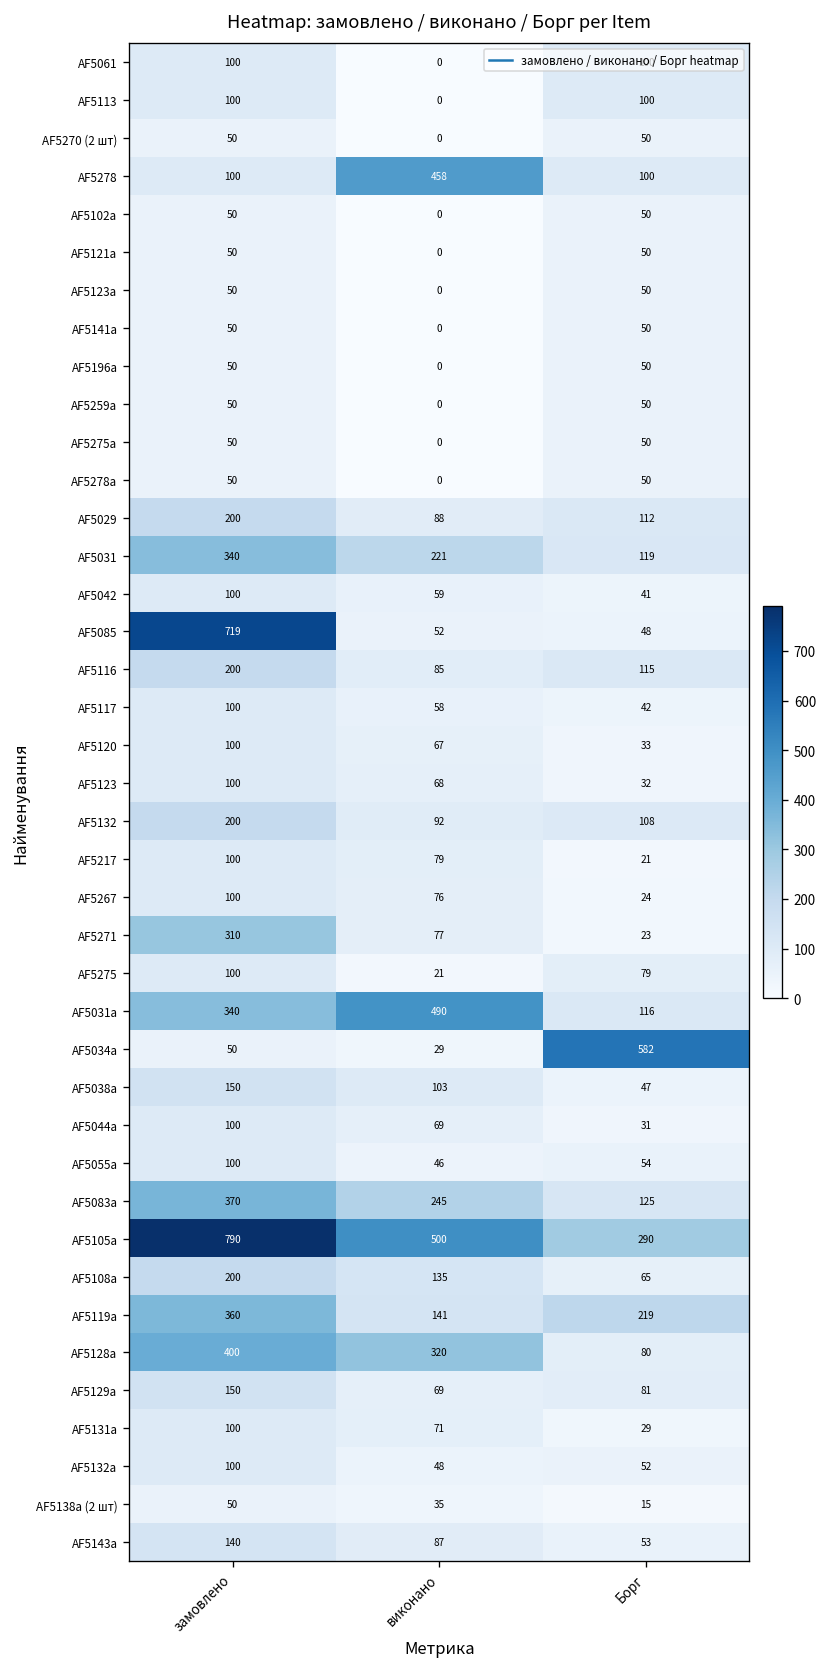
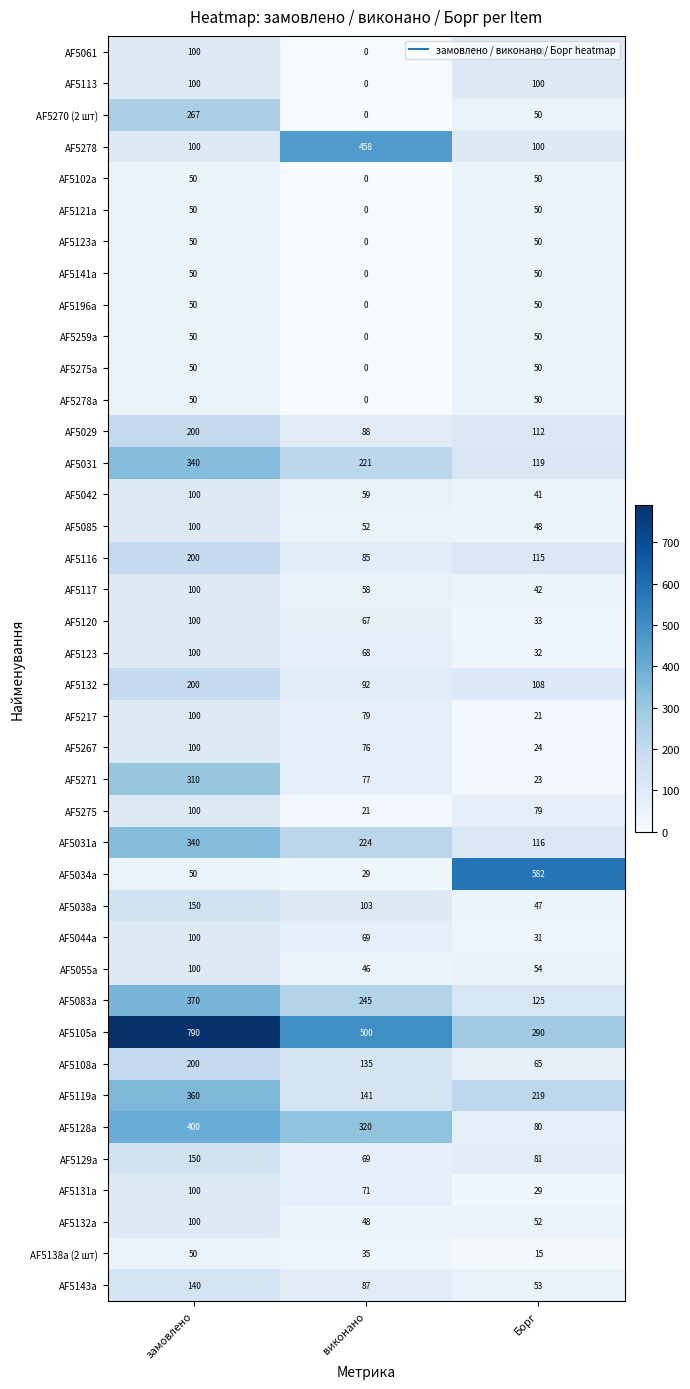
  {
    "AF5061": {
      "замовлено": 100,
      "виконано": 0
    },
    "AF5113": {
      "замовлено": 100,
      "виконано": 0,
      "Борг": 100
    },
    "AF5270 (2 шт)": {
-     "замовлено": 50,
+     "замовлено": 267,
      "виконано": 0,
      "Борг": 50
    },
    "AF5278": {
      "замовлено": 100,
      "виконано": 458,
      "Борг": 100
    },
    "AF5102a": {
      "замовлено": 50,
      "виконано": 0,
      "Борг": 50
    },
    "AF5121a": {
      "замовлено": 50,
      "виконано": 0,
      "Борг": 50
    },
    "AF5123a": {
      "замовлено": 50,
      "виконано": 0,
      "Борг": 50
    },
    "AF5141a": {
      "замовлено": 50,
      "виконано": 0,
      "Борг": 50
    },
    "AF5196a": {
      "замовлено": 50,
      "виконано": 0,
      "Борг": 50
    },
    "AF5259a": {
      "замовлено": 50,
      "виконано": 0,
      "Борг": 50
    },
    "AF5275a": {
      "замовлено": 50,
      "виконано": 0,
      "Борг": 50
    },
    "AF5278a": {
      "замовлено": 50,
      "виконано": 0,
      "Борг": 50
    },
    "AF5029": {
      "замовлено": 200,
      "виконано": 88,
      "Борг": 112
    },
    "AF5031": {
      "замовлено": 340,
      "виконано": 221,
      "Борг": 119
    },
    "AF5042": {
      "замовлено": 100,
      "виконано": 59,
      "Борг": 41
    },
    "AF5085": {
-     "замовлено": 719,
+     "замовлено": 100,
      "виконано": 52,
      "Борг": 48
    },
    "AF5116": {
      "замовлено": 200,
      "виконано": 85,
      "Борг": 115
    },
    "AF5117": {
      "замовлено": 100,
      "виконано": 58,
      "Борг": 42
    },
    "AF5120": {
      "замовлено": 100,
      "виконано": 67,
      "Борг": 33
    },
    "AF5123": {
      "замовлено": 100,
      "виконано": 68,
      "Борг": 32
    },
    "AF5132": {
      "замовлено": 200,
      "виконано": 92,
      "Борг": 108
    },
    "AF5217": {
      "замовлено": 100,
      "виконано": 79,
      "Борг": 21
    },
    "AF5267": {
      "замовлено": 100,
      "виконано": 76,
      "Борг": 24
    },
    "AF5271": {
      "замовлено": 310,
      "виконано": 77,
      "Борг": 23
    },
    "AF5275": {
      "замовлено": 100,
      "виконано": 21,
      "Борг": 79
    },
    "AF5031a": {
      "замовлено": 340,
-     "виконано": 490,
+     "виконано": 224,
      "Борг": 116
    },
    "AF5034a": {
      "замовлено": 50,
      "виконано": 29,
      "Борг": 582
    },
    "AF5038a": {
      "замовлено": 150,
      "виконано": 103,
      "Борг": 47
    },
    "AF5044a": {
      "замовлено": 100,
      "виконано": 69,
      "Борг": 31
    },
    "AF5055a": {
      "замовлено": 100,
      "виконано": 46,
      "Борг": 54
    },
    "AF5083a": {
      "замовлено": 370,
      "виконано": 245,
      "Борг": 125
    },
    "AF5105a": {
      "замовлено": 790,
      "виконано": 500,
      "Борг": 290
    },
    "AF5108a": {
      "замовлено": 200,
      "виконано": 135,
      "Борг": 65
    },
    "AF5119a": {
      "замовлено": 360,
      "виконано": 141,
      "Борг": 219
    },
    "AF5128a": {
      "замовлено": 400,
      "виконано": 320,
      "Борг": 80
    },
    "AF5129a": {
      "замовлено": 150,
      "виконано": 69,
      "Борг": 81
    },
    "AF5131a": {
      "замовлено": 100,
      "виконано": 71,
      "Борг": 29
    },
    "AF5132a": {
      "замовлено": 100,
      "виконано": 48,
      "Борг": 52
    },
    "AF5138a (2 шт)": {
      "замовлено": 50,
      "виконано": 35,
      "Борг": 15
    },
    "AF5143a": {
      "замовлено": 140,
      "виконано": 87,
      "Борг": 53
    }
  }
